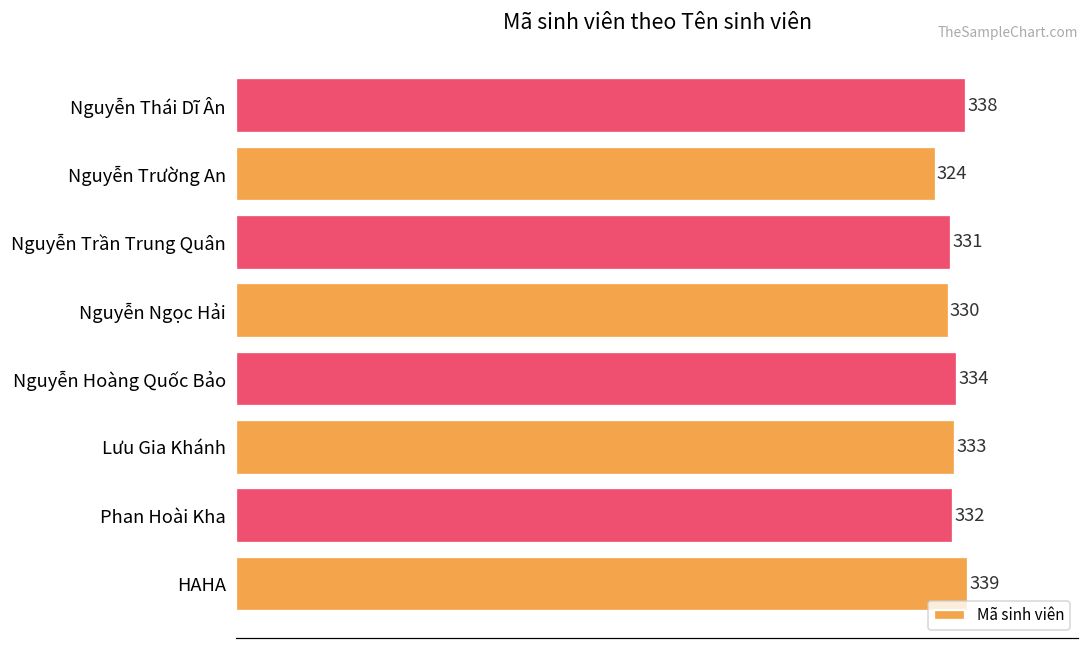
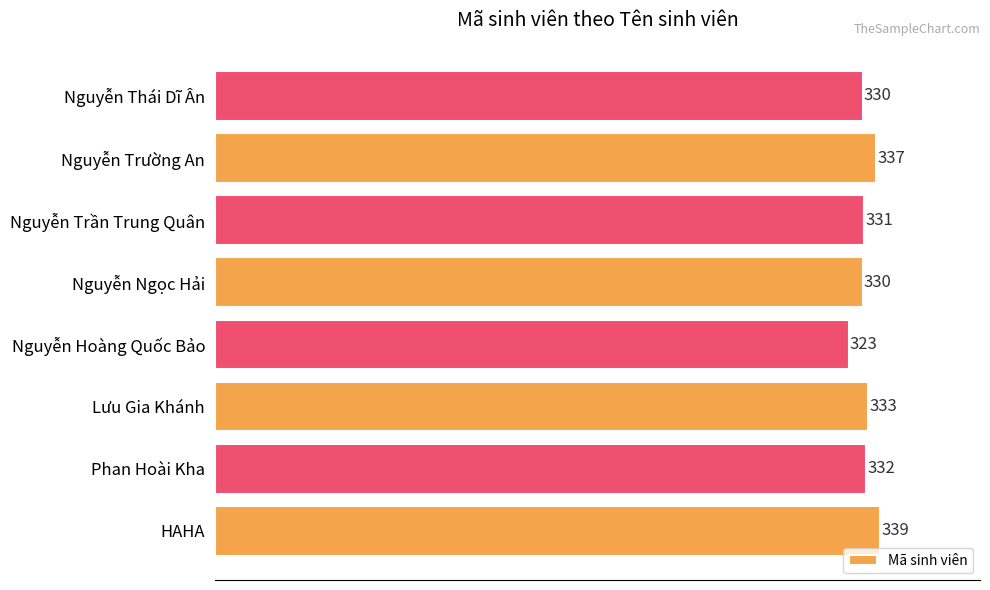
  {
-   "Nguyễn Thái Dĩ Ân": 338,
-   "Nguyễn Trường An": 324,
+   "Nguyễn Thái Dĩ Ân": 330,
+   "Nguyễn Trường An": 337,
    "Nguyễn Trần Trung Quân": 331,
    "Nguyễn Ngọc Hải": 330,
-   "Nguyễn Hoàng Quốc Bảo": 334,
+   "Nguyễn Hoàng Quốc Bảo": 323,
    "Lưu Gia Khánh": 333,
    "Phan Hoài Kha": 332,
    "HAHA": 339
  }
